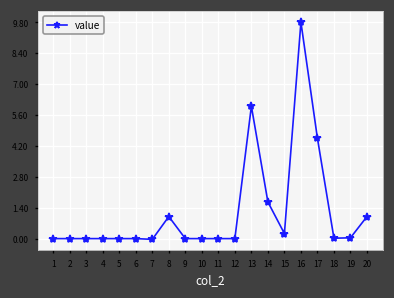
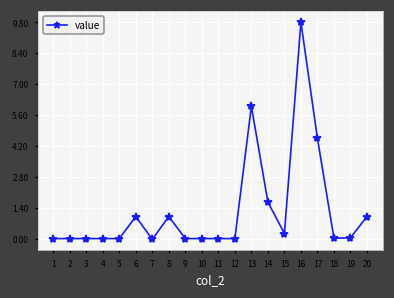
  {
    "1": 0,
    "2": 0,
    "3": 0,
    "4": 0,
    "5": 0,
-   "6": 0,
+   "6": 1,
    "7": 0,
    "8": 1,
    "9": 0,
    "10": 0,
    "11": 0,
    "12": 0,
    "13": 6,
    "14": 1.7,
    "15": 0.2,
    "16": 9.8,
    "17": 4.5,
    "18": 0,
    "19": 0,
    "20": 1
  }
